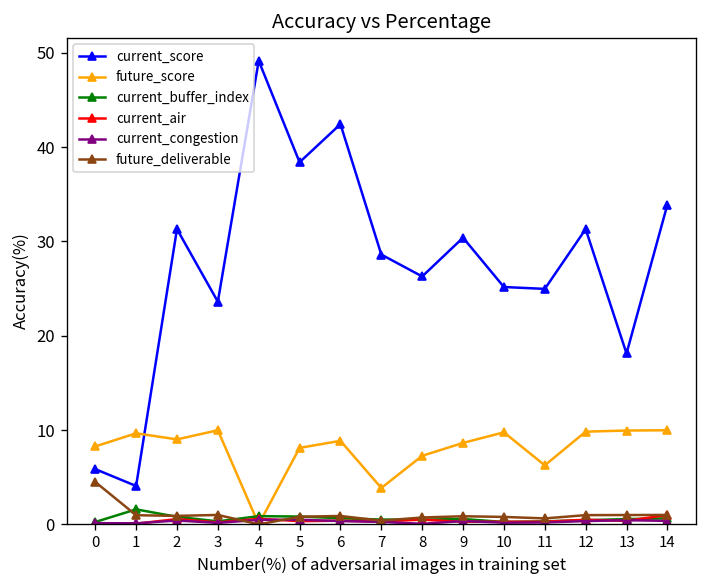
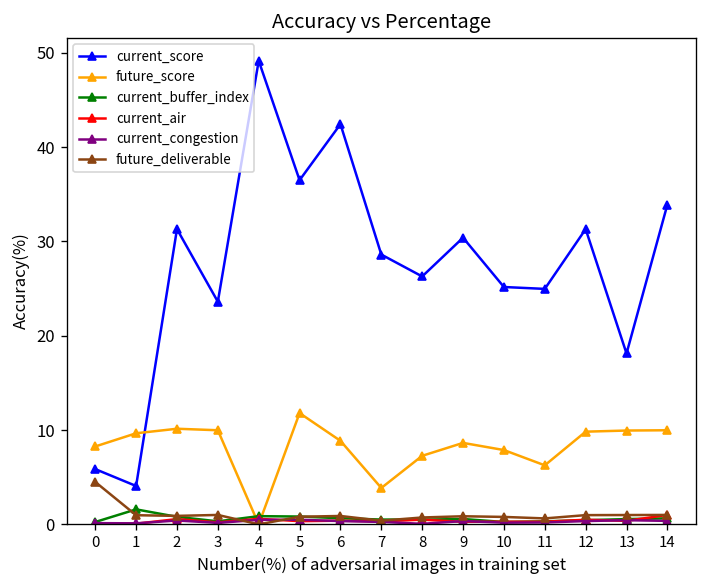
  {
    "current_score": {
      "0": 6,
      "1": 4,
      "2": 31,
      "3": 24,
      "4": 49,
-     "5": 38,
+     "5": 37,
      "6": 42,
      "7": 29,
      "8": 26,
      "9": 30,
      "10": 25,
      "11": 25,
      "12": 31,
      "13": 18,
      "14": 34
    },
    "future_score": {
      "0": 8,
      "1": 10,
-     "2": 9,
+     "2": 10,
      "3": 10,
-     "5": 8,
+     "5": 12,
      "6": 9,
      "7": 4,
      "8": 7,
      "9": 9,
-     "10": 10,
+     "10": 8,
      "11": 6,
      "12": 10,
      "13": 10,
      "14": 10
    },
    "current_buffer_index": {
      "1": 2
    },
    "current_congestion": {
      "8": 0
    },
    "future_deliverable": {
      "0": 5,
      "1": 1,
      "3": 1,
      "10": 1,
      "12": 1,
      "13": 1
    }
  }
